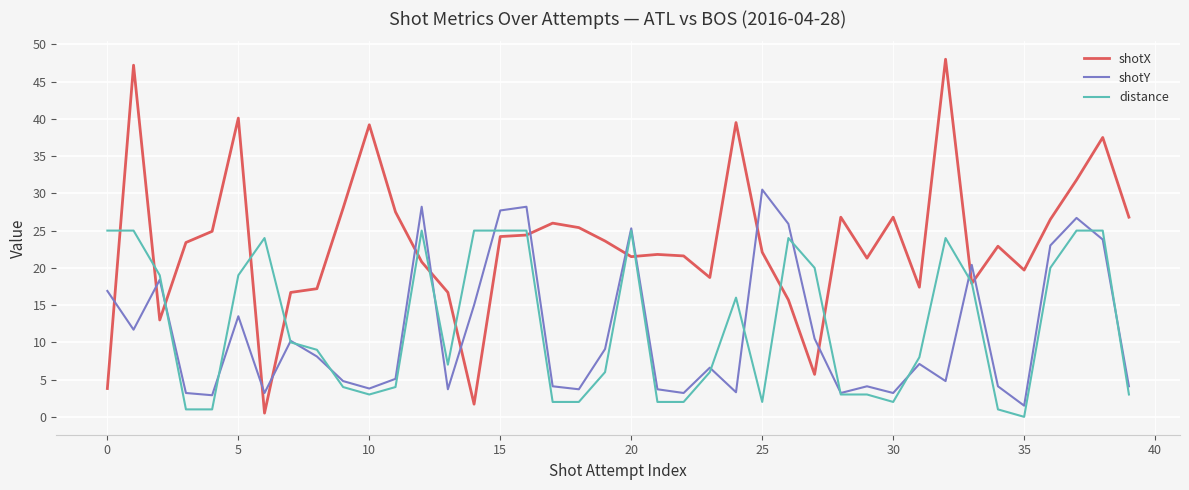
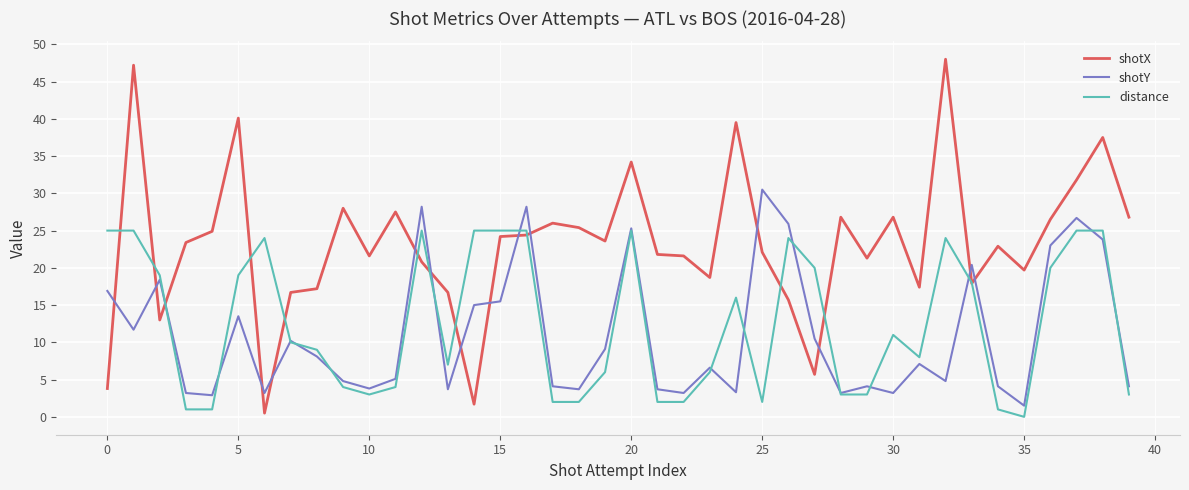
  {
    "shotX": {
      "0": 4,
      "5": 40,
-     "10": 39,
+     "10": 22,
      "15": 24,
-     "20": 22,
+     "20": 34,
      "25": 22,
      "30": 27,
      "35": 20
    },
    "shotY": {
      "0": 17,
      "5": 14,
      "10": 4,
-     "15": 28,
+     "15": 16,
      "25": 31,
      "30": 3,
      "35": 2
    },
    "distance": {
      "0": 25,
      "5": 19,
      "10": 3,
      "15": 25,
      "25": 2,
-     "30": 2,
+     "30": 11,
      "35": 0
    }
  }
